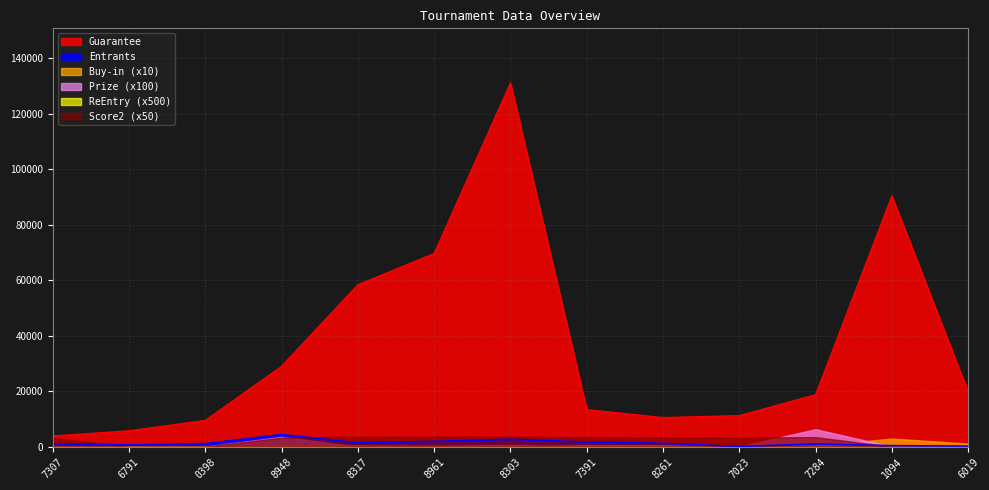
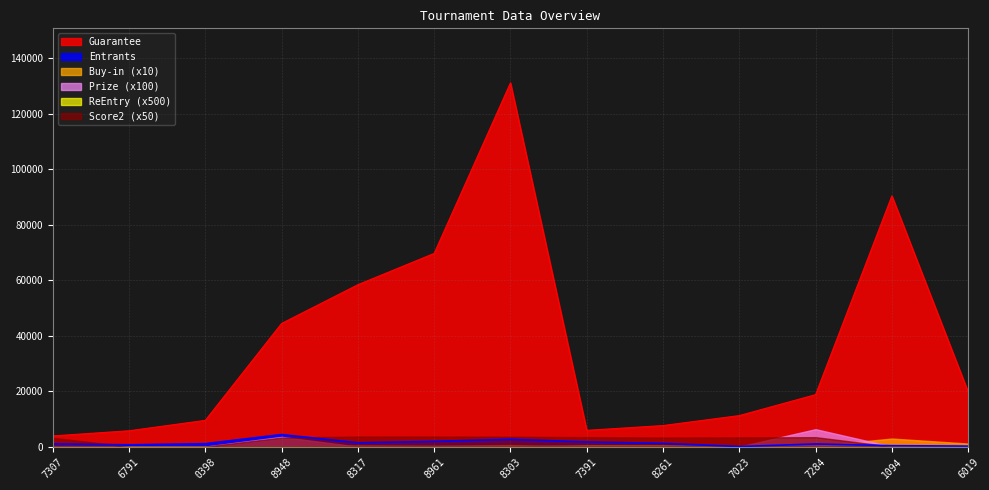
  {
    "Guarantee": {
      "6791": 6000,
      "0398": 9000,
-     "8948": 29000,
+     "8948": 44000,
      "8317": 58000,
      "8961": 70000,
      "8303": 131000,
-     "7391": 13000,
-     "8261": 10000,
+     "7391": 6000,
+     "8261": 8000,
      "7023": 11000,
      "7284": 19000,
      "1094": 90000,
      "6019": 20000
    },
    "Entrants": {
      "7307": 1000,
      "0398": 1000,
      "8317": 1000,
      "8961": 2000,
      "8303": 3000,
      "7391": 2000
    },
    "Buy-in (x10)": {
      "1094": 3000
    },
    "Prize (x100)": {
      "7284": 6000
    },
    "Score2 (x50)": {
      "8317": 4000,
      "8961": 4000,
      "8303": 4000,
      "7391": 3000,
      "8261": 3000,
      "7023": 3000,
      "7284": 3000
    }
  }
